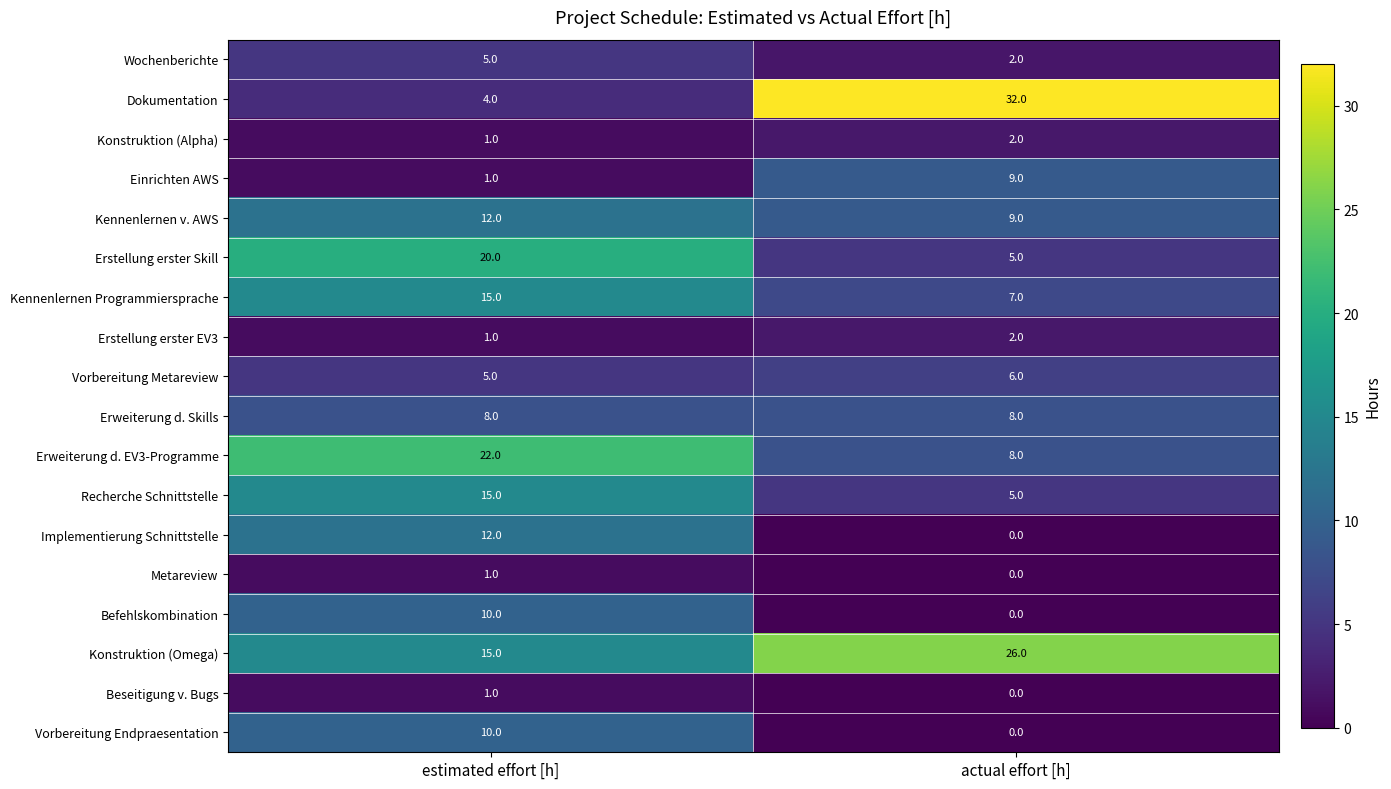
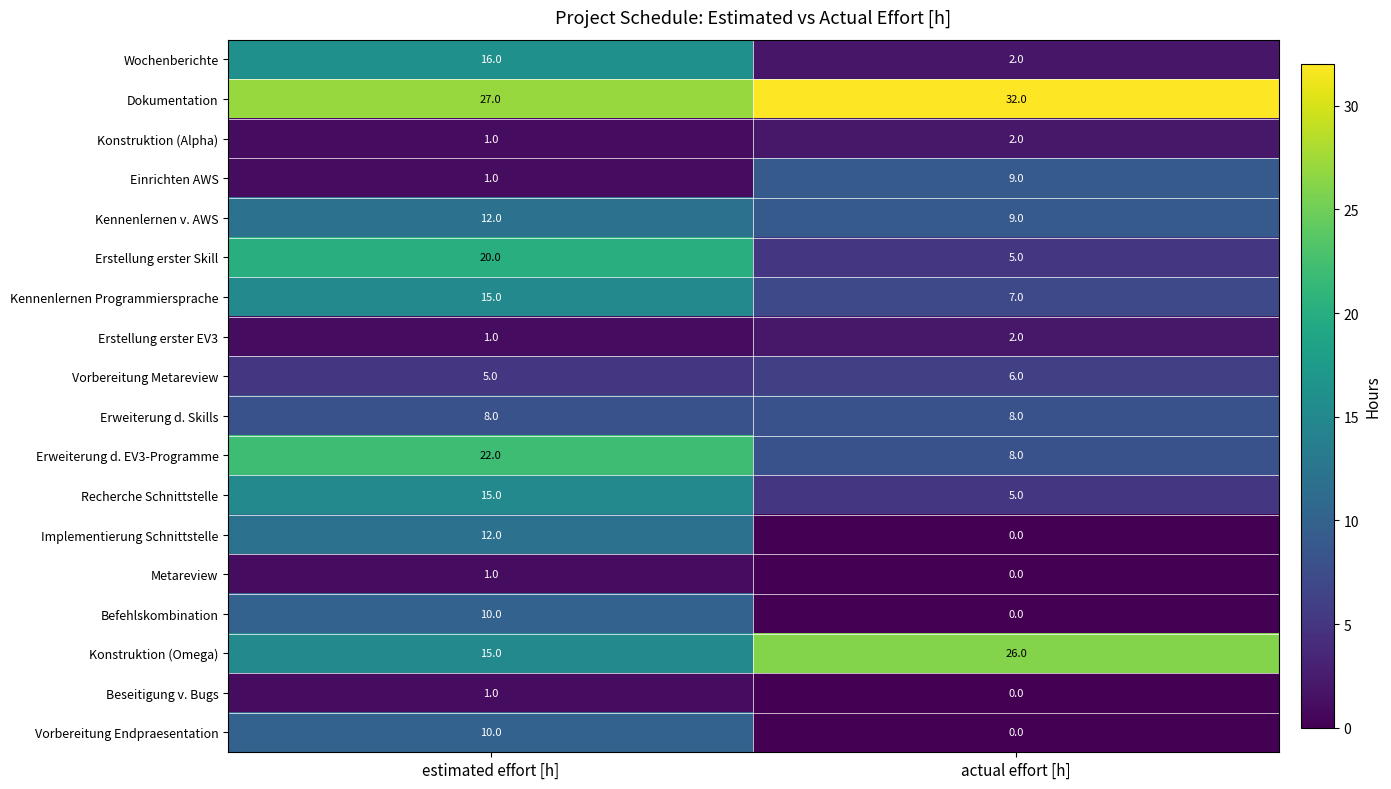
  {
    "Wochenberichte": {
-     "estimated effort [h]": 5.0,
+     "estimated effort [h]": 16.0,
      "actual effort [h]": 2.0
    },
    "Dokumentation": {
-     "estimated effort [h]": 4.0,
+     "estimated effort [h]": 27.0,
      "actual effort [h]": 32.0
    },
    "Konstruktion (Alpha)": {
      "estimated effort [h]": 1.0,
      "actual effort [h]": 2.0
    },
    "Einrichten AWS": {
      "estimated effort [h]": 1.0,
      "actual effort [h]": 9.0
    },
    "Kennenlernen v. AWS": {
      "estimated effort [h]": 12.0,
      "actual effort [h]": 9.0
    },
    "Erstellung erster Skill": {
      "estimated effort [h]": 20.0,
      "actual effort [h]": 5.0
    },
    "Kennenlernen Programmiersprache": {
      "estimated effort [h]": 15.0,
      "actual effort [h]": 7.0
    },
    "Erstellung erster EV3": {
      "estimated effort [h]": 1.0,
      "actual effort [h]": 2.0
    },
    "Vorbereitung Metareview": {
      "estimated effort [h]": 5.0,
      "actual effort [h]": 6.0
    },
    "Erweiterung d. Skills": {
      "estimated effort [h]": 8.0,
      "actual effort [h]": 8.0
    },
    "Erweiterung d. EV3-Programme": {
      "estimated effort [h]": 22.0,
      "actual effort [h]": 8.0
    },
    "Recherche Schnittstelle": {
      "estimated effort [h]": 15.0,
      "actual effort [h]": 5.0
    },
    "Implementierung Schnittstelle": {
      "estimated effort [h]": 12.0,
      "actual effort [h]": 0.0
    },
    "Metareview": {
      "estimated effort [h]": 1.0,
      "actual effort [h]": 0.0
    },
    "Befehlskombination": {
      "estimated effort [h]": 10.0,
      "actual effort [h]": 0.0
    },
    "Konstruktion (Omega)": {
      "estimated effort [h]": 15.0,
      "actual effort [h]": 26.0
    },
    "Beseitigung v. Bugs": {
      "estimated effort [h]": 1.0,
      "actual effort [h]": 0.0
    },
    "Vorbereitung Endpraesentation": {
      "estimated effort [h]": 10.0,
      "actual effort [h]": 0.0
    }
  }
